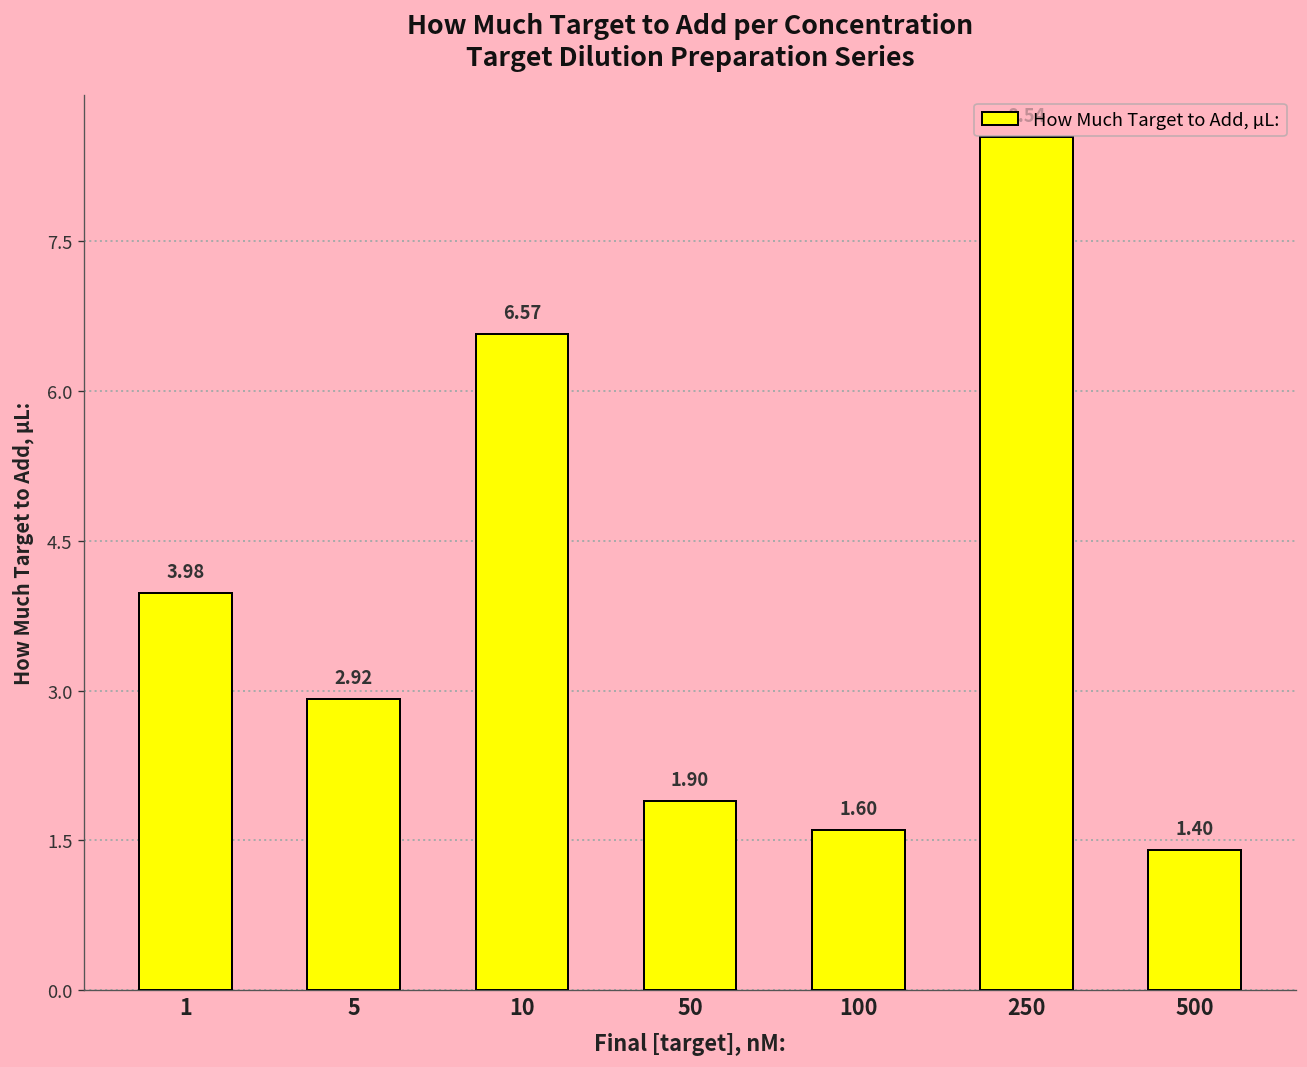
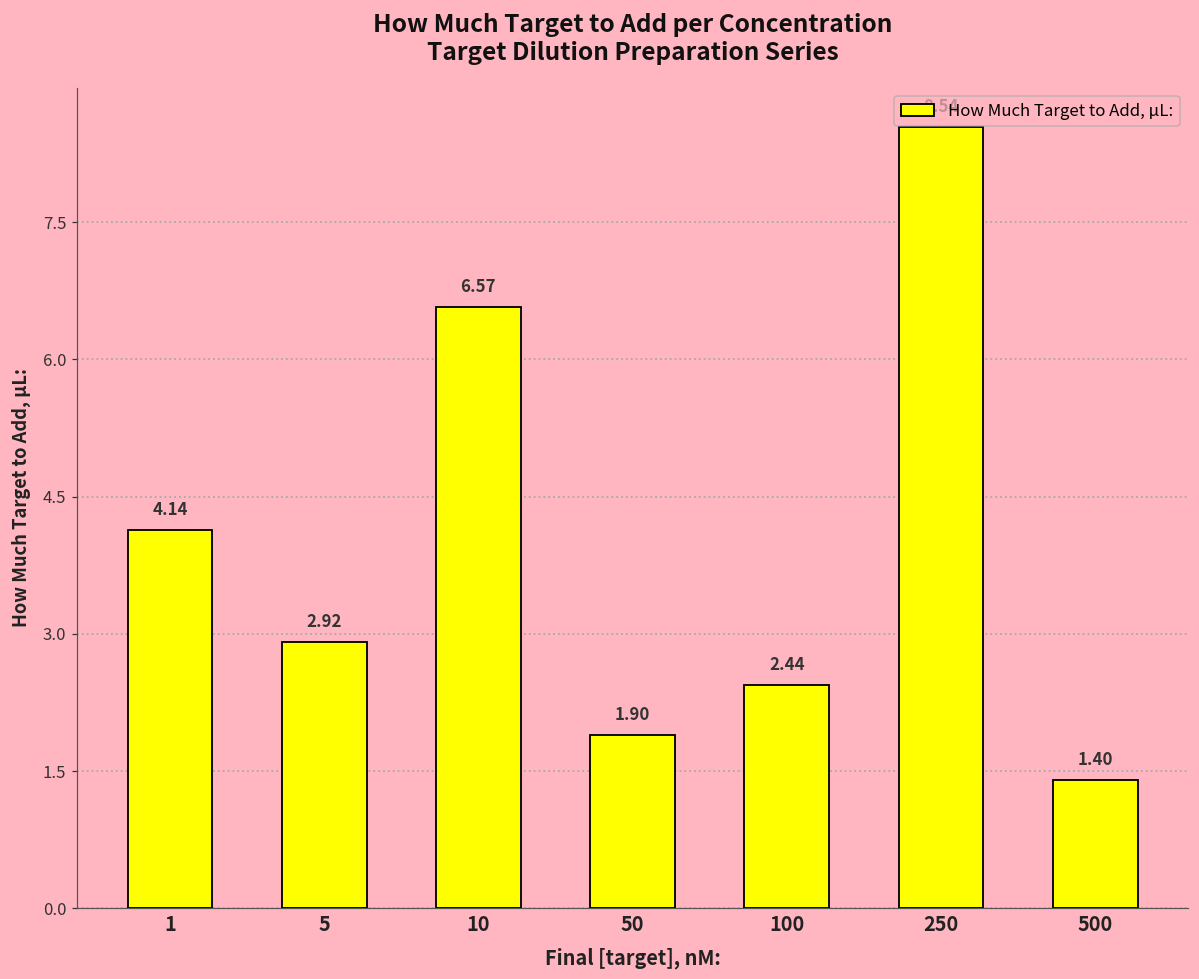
  {
-   "1": 3.98,
+   "1": 4.14,
    "5": 2.92,
    "10": 6.57,
    "50": 1.90,
-   "100": 1.60,
+   "100": 2.44,
    "500": 1.40
  }
